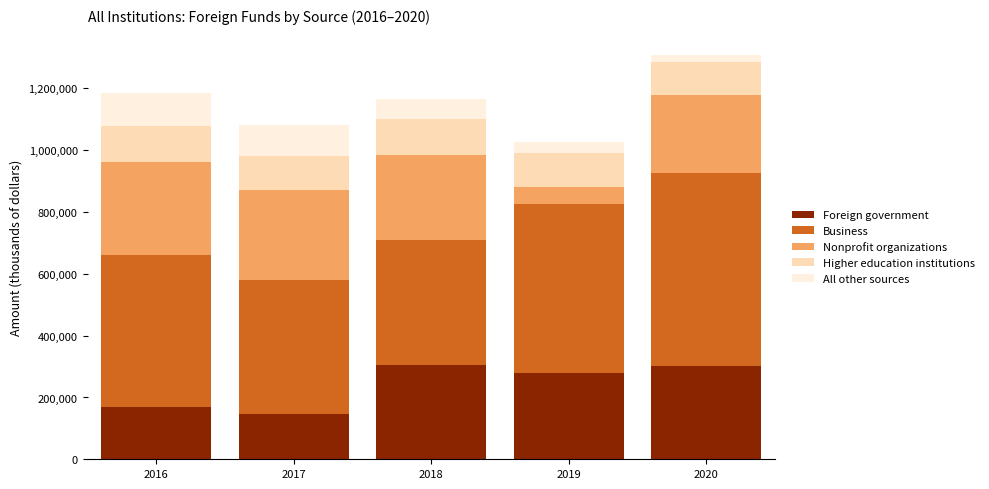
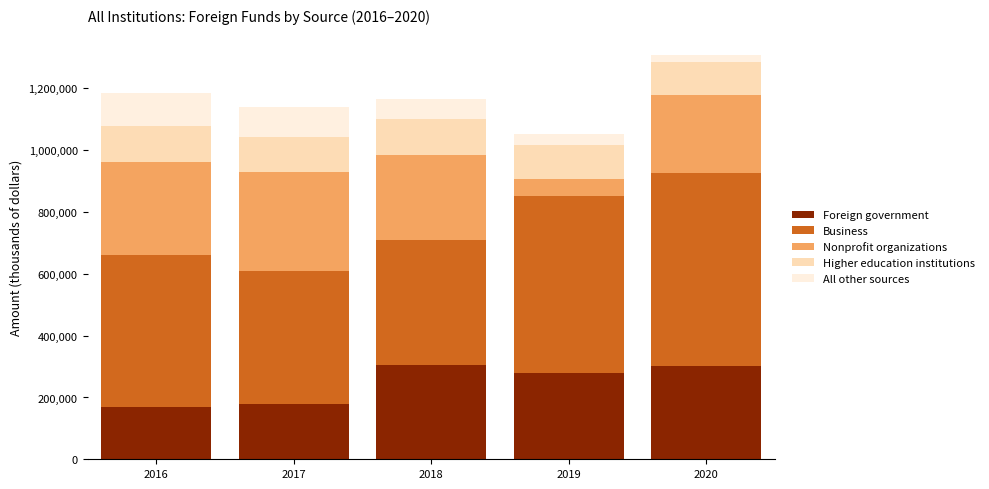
  {
    "Foreign government": {
      "2016": "170,000",
-     "2017": "150,000",
+     "2017": "180,000",
      "2018": "300,000",
      "2019": "280,000",
      "2020": "300,000"
    },
    "Business": {
      "2016": "490,000",
      "2017": "430,000",
      "2018": "400,000",
-     "2019": "550,000",
+     "2019": "570,000",
      "2020": "620,000"
    },
    "Nonprofit organizations": {
      "2016": "300,000",
-     "2017": "290,000",
+     "2017": "320,000",
      "2018": "280,000",
      "2019": "60,000",
      "2020": "250,000"
    }
  }
